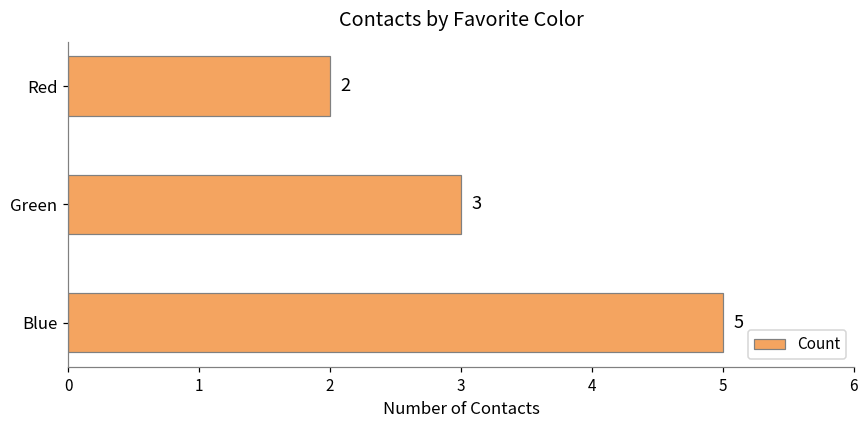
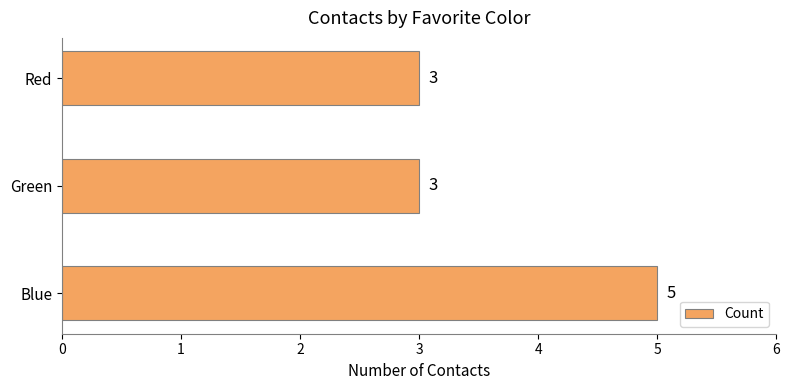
  {
-   "Red": 2,
+   "Red": 3,
    "Green": 3,
    "Blue": 5
  }
